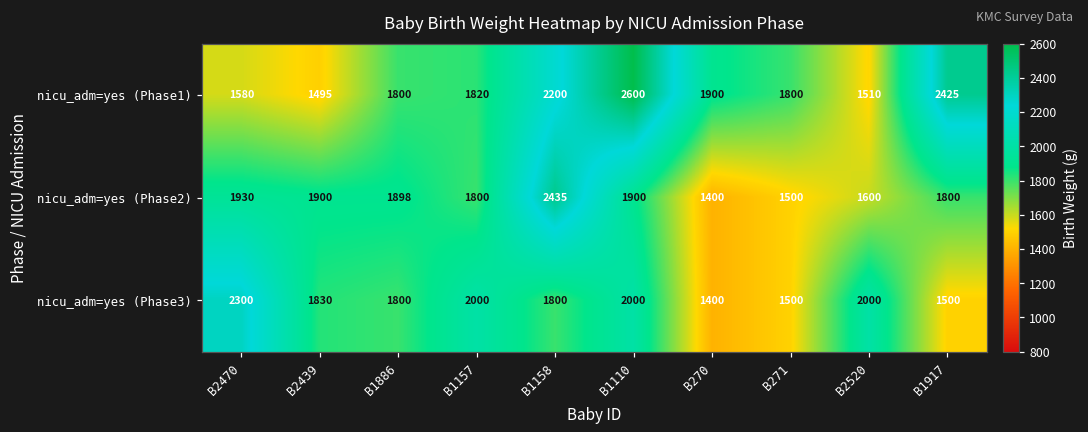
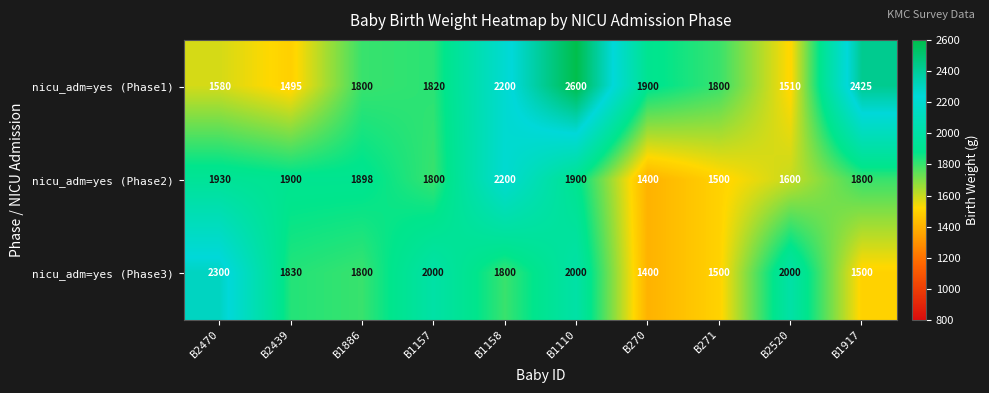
  {
    "nicu_adm=yes (Phase1)": {
      "B2470": 1580,
      "B2439": 1495,
      "B1886": 1800,
      "B1157": 1820,
      "B1158": 2200,
      "B1110": 2600,
      "B270": 1900,
      "B271": 1800,
      "B2520": 1510,
      "B1917": 2425
    },
    "nicu_adm=yes (Phase2)": {
      "B2470": 1930,
      "B2439": 1900,
      "B1886": 1898,
      "B1157": 1800,
-     "B1158": 2435,
+     "B1158": 2200,
      "B1110": 1900,
      "B270": 1400,
      "B271": 1500,
      "B2520": 1600,
      "B1917": 1800
    },
    "nicu_adm=yes (Phase3)": {
      "B2470": 2300,
      "B2439": 1830,
      "B1886": 1800,
      "B1157": 2000,
      "B1158": 1800,
      "B1110": 2000,
      "B270": 1400,
      "B271": 1500,
      "B2520": 2000,
      "B1917": 1500
    }
  }
